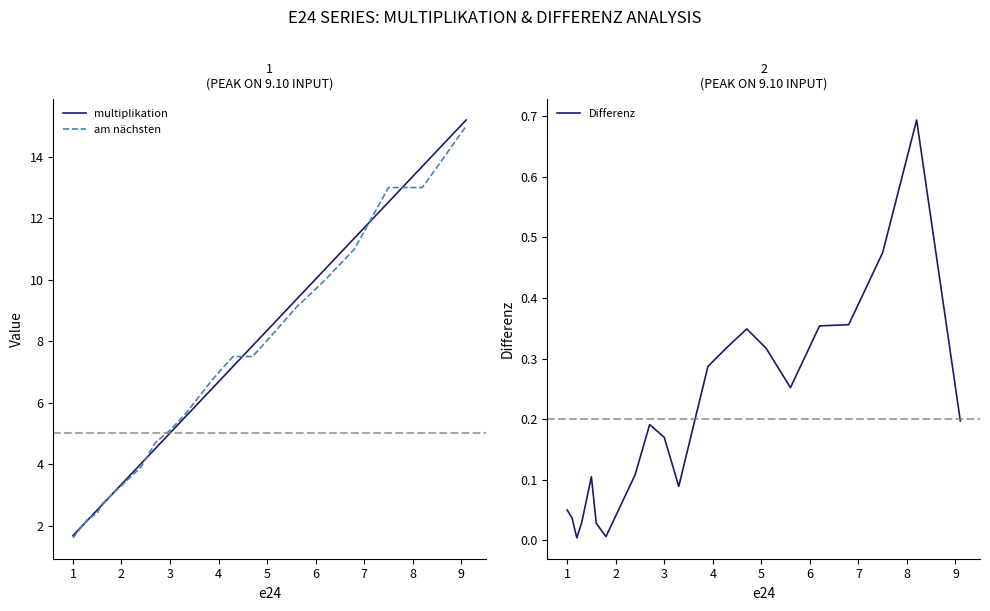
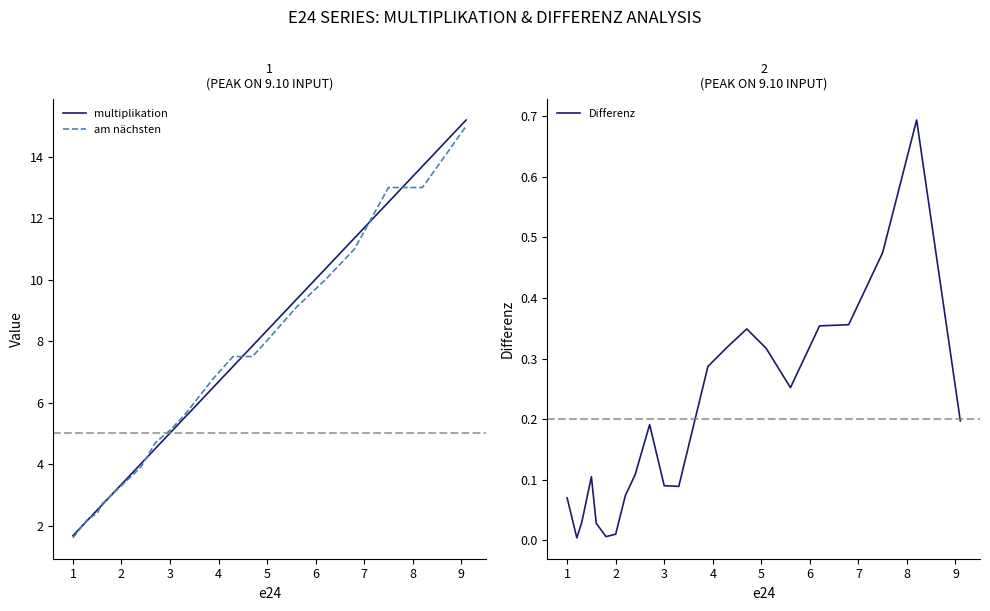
  {
    "1 (PEAK ON 9.10 INPUT)": {
      "multiplikation": {
        "3": 5.0
      },
      "am nächsten": {
        "3": 5.1
      }
    },
    "2 (PEAK ON 9.10 INPUT)": {
-     "1": 0.05,
-     "2": 0.04,
-     "3": 0.17
+     "1": 0.07,
+     "2": 0.01,
+     "3": 0.09
    }
  }
